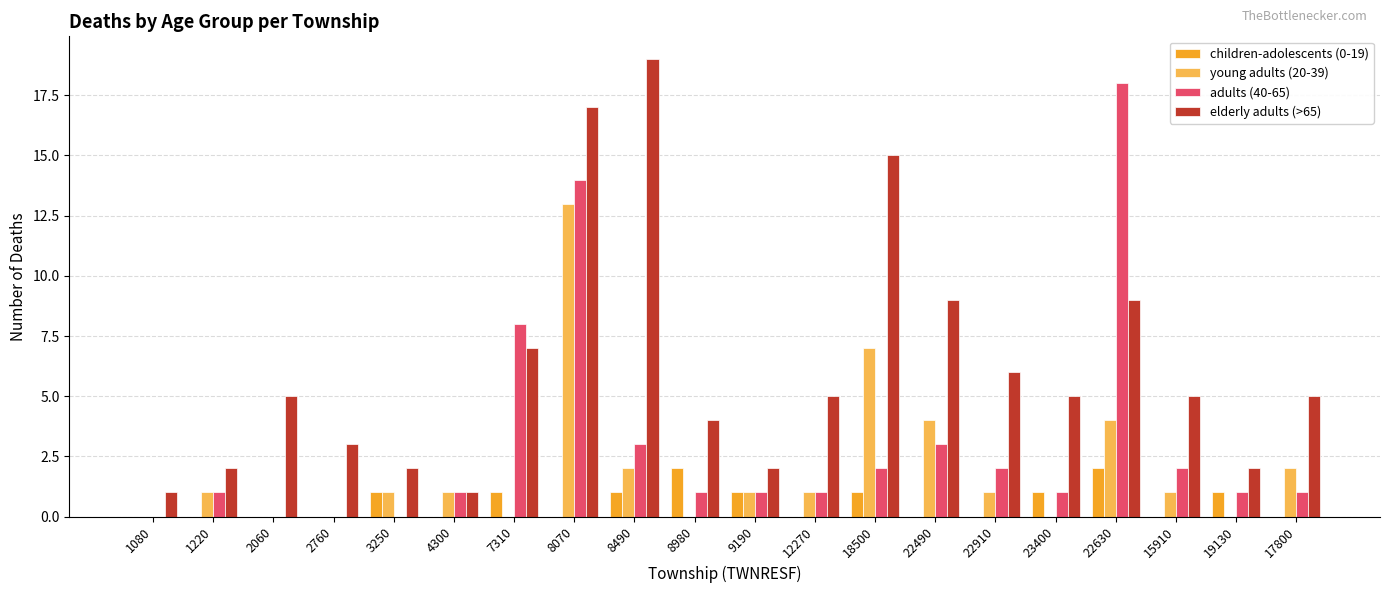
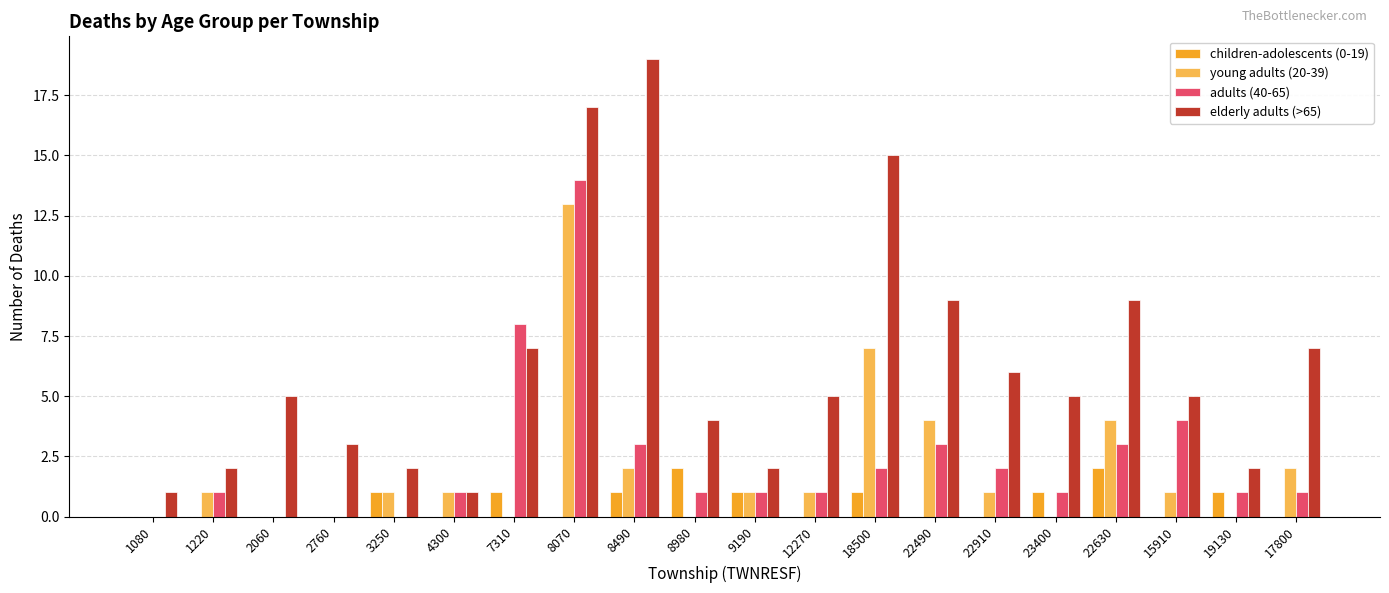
  {
    "adults (40-65)": {
      "1080": 0,
      "1220": 1,
      "2060": 0,
      "2760": 0,
      "3250": 0,
      "4300": 1,
      "7310": 8,
      "8070": 14,
      "8490": 3,
      "8980": 1,
      "9190": 1,
      "12270": 1,
      "18500": 2,
      "22490": 3,
      "22910": 2,
      "23400": 1,
-     "22630": 18,
-     "15910": 2,
+     "22630": 3,
+     "15910": 4,
      "19130": 1,
      "17800": 1
    },
    "elderly adults (>65)": {
      "1080": 1,
      "1220": 2,
      "2060": 5,
      "2760": 3,
      "3250": 2,
      "4300": 1,
      "7310": 7,
      "8070": 17,
      "8490": 19,
      "8980": 4,
      "9190": 2,
      "12270": 5,
      "18500": 15,
      "22490": 9,
      "22910": 6,
      "23400": 5,
      "22630": 9,
      "15910": 5,
      "19130": 2,
-     "17800": 5
+     "17800": 7
    }
  }
